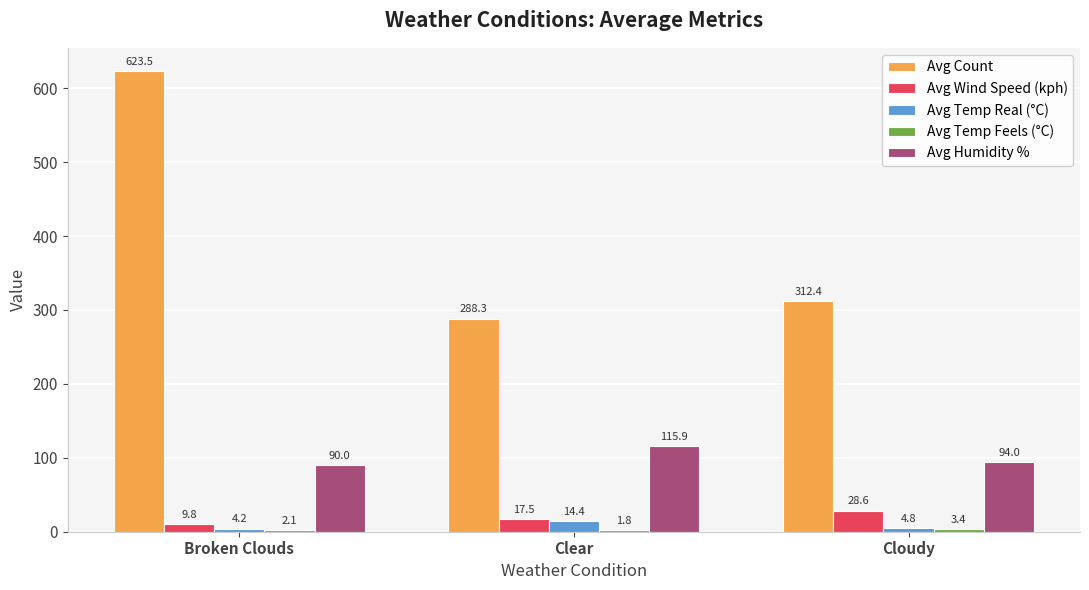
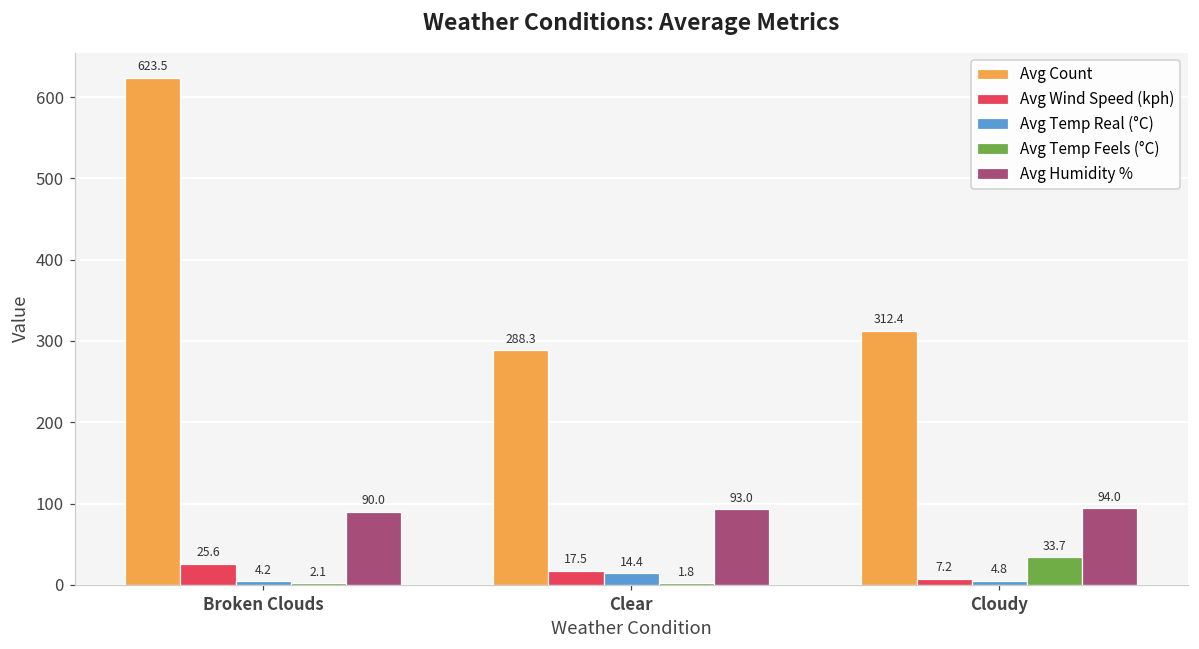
  {
    "Avg Count": {
      "Broken Clouds": 623.5,
      "Clear": 288.3,
      "Cloudy": 312.4
    },
    "Avg Wind Speed (kph)": {
-     "Broken Clouds": 9.8,
+     "Broken Clouds": 25.6,
      "Clear": 17.5,
-     "Cloudy": 28.6
+     "Cloudy": 7.2
    },
    "Avg Temp Real (°C)": {
      "Broken Clouds": 4.2,
      "Clear": 14.4,
      "Cloudy": 4.8
    },
    "Avg Temp Feels (°C)": {
      "Broken Clouds": 2.1,
      "Clear": 1.8,
-     "Cloudy": 3.4
+     "Cloudy": 33.7
    },
    "Avg Humidity %": {
      "Broken Clouds": 90.0,
-     "Clear": 115.9,
+     "Clear": 93.0,
      "Cloudy": 94.0
    }
  }
